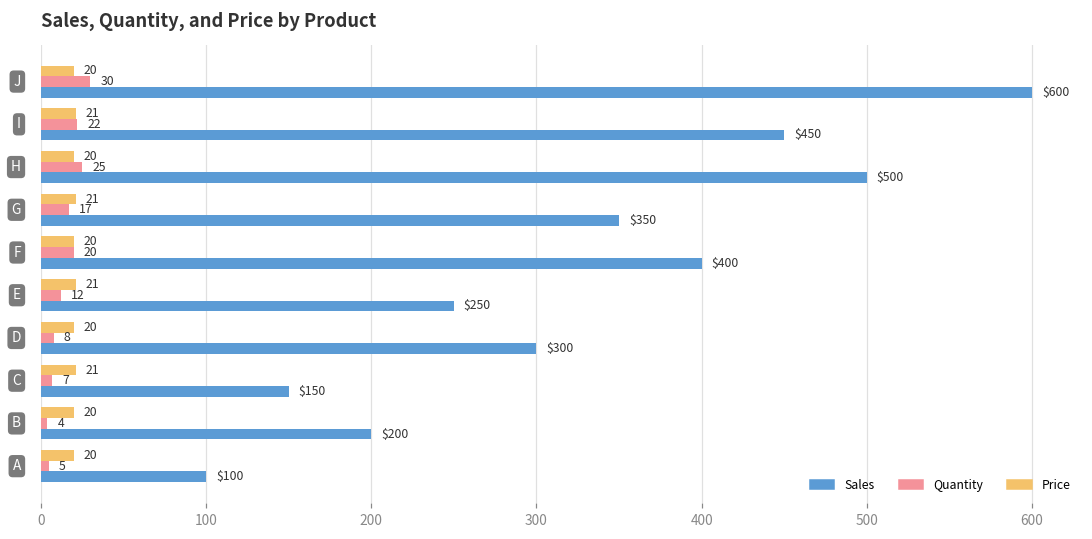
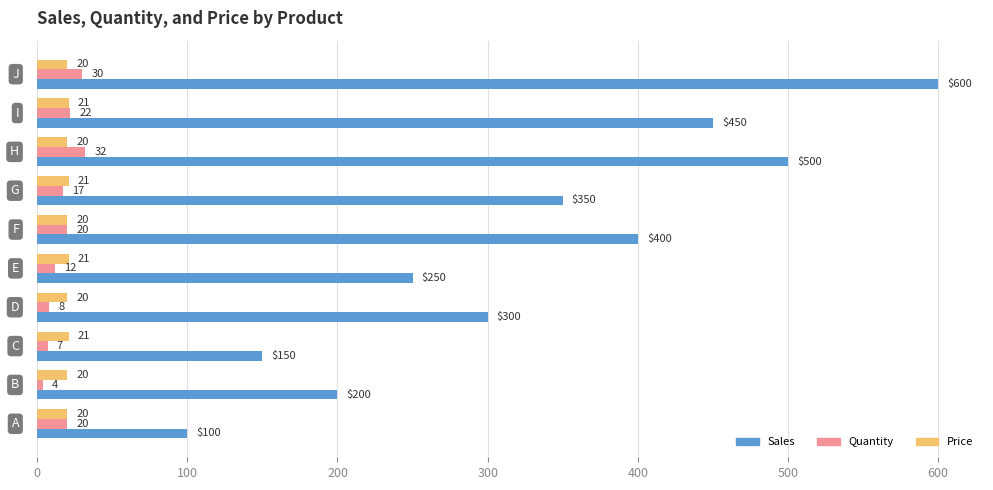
  {
    "Quantity": {
-     "H": 25,
+     "H": 32,
      "G": 17,
      "D": 8,
      "C": 7,
      "B": 4,
-     "A": 5
+     "A": 20
    }
  }
